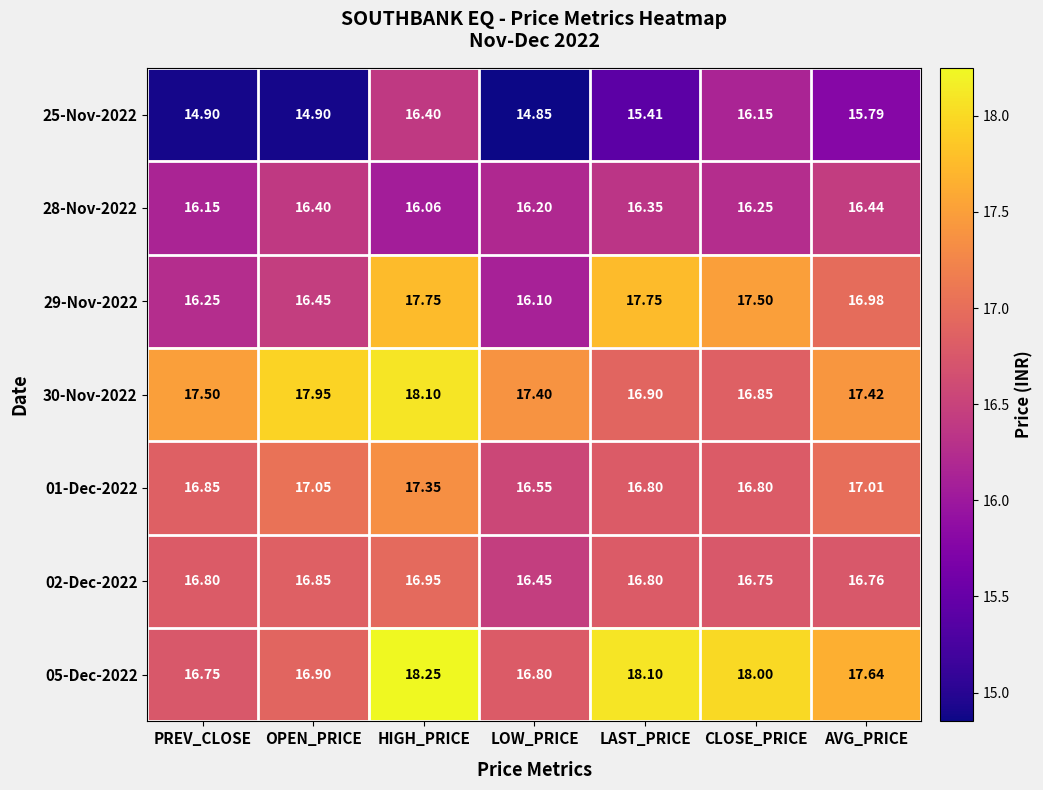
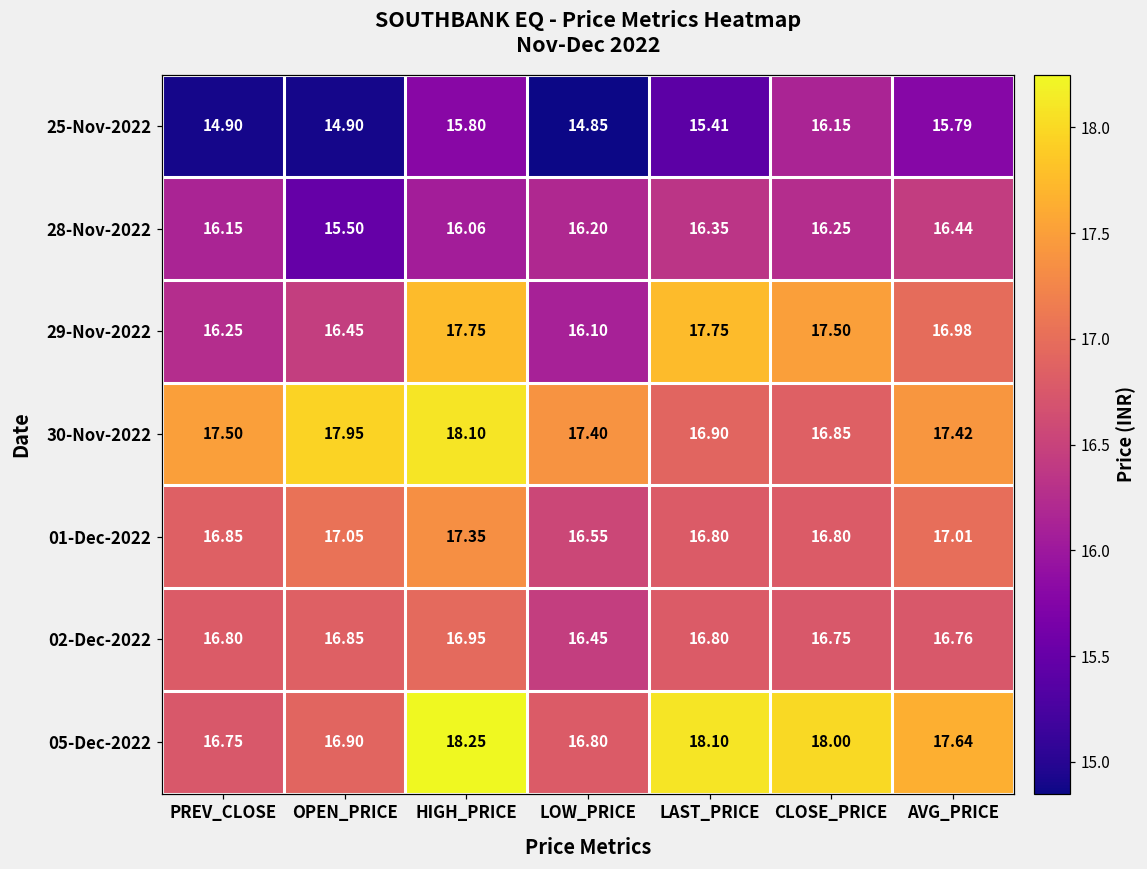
  {
    "25-Nov-2022": {
      "PREV_CLOSE": 14.90,
      "OPEN_PRICE": 14.90,
-     "HIGH_PRICE": 16.40,
+     "HIGH_PRICE": 15.80,
      "LOW_PRICE": 14.85,
      "LAST_PRICE": 15.41,
      "CLOSE_PRICE": 16.15,
      "AVG_PRICE": 15.79
    },
    "28-Nov-2022": {
      "PREV_CLOSE": 16.15,
-     "OPEN_PRICE": 16.40,
+     "OPEN_PRICE": 15.50,
      "HIGH_PRICE": 16.06,
      "LOW_PRICE": 16.20,
      "LAST_PRICE": 16.35,
      "CLOSE_PRICE": 16.25,
      "AVG_PRICE": 16.44
    },
    "29-Nov-2022": {
      "PREV_CLOSE": 16.25,
      "OPEN_PRICE": 16.45,
      "HIGH_PRICE": 17.75,
      "LOW_PRICE": 16.10,
      "LAST_PRICE": 17.75,
      "CLOSE_PRICE": 17.50,
      "AVG_PRICE": 16.98
    },
    "30-Nov-2022": {
      "PREV_CLOSE": 17.50,
      "OPEN_PRICE": 17.95,
      "HIGH_PRICE": 18.10,
      "LOW_PRICE": 17.40,
      "LAST_PRICE": 16.90,
      "CLOSE_PRICE": 16.85,
      "AVG_PRICE": 17.42
    },
    "01-Dec-2022": {
      "PREV_CLOSE": 16.85,
      "OPEN_PRICE": 17.05,
      "HIGH_PRICE": 17.35,
      "LOW_PRICE": 16.55,
      "LAST_PRICE": 16.80,
      "CLOSE_PRICE": 16.80,
      "AVG_PRICE": 17.01
    },
    "02-Dec-2022": {
      "PREV_CLOSE": 16.80,
      "OPEN_PRICE": 16.85,
      "HIGH_PRICE": 16.95,
      "LOW_PRICE": 16.45,
      "LAST_PRICE": 16.80,
      "CLOSE_PRICE": 16.75,
      "AVG_PRICE": 16.76
    },
    "05-Dec-2022": {
      "PREV_CLOSE": 16.75,
      "OPEN_PRICE": 16.90,
      "HIGH_PRICE": 18.25,
      "LOW_PRICE": 16.80,
      "LAST_PRICE": 18.10,
      "CLOSE_PRICE": 18.00,
      "AVG_PRICE": 17.64
    }
  }
